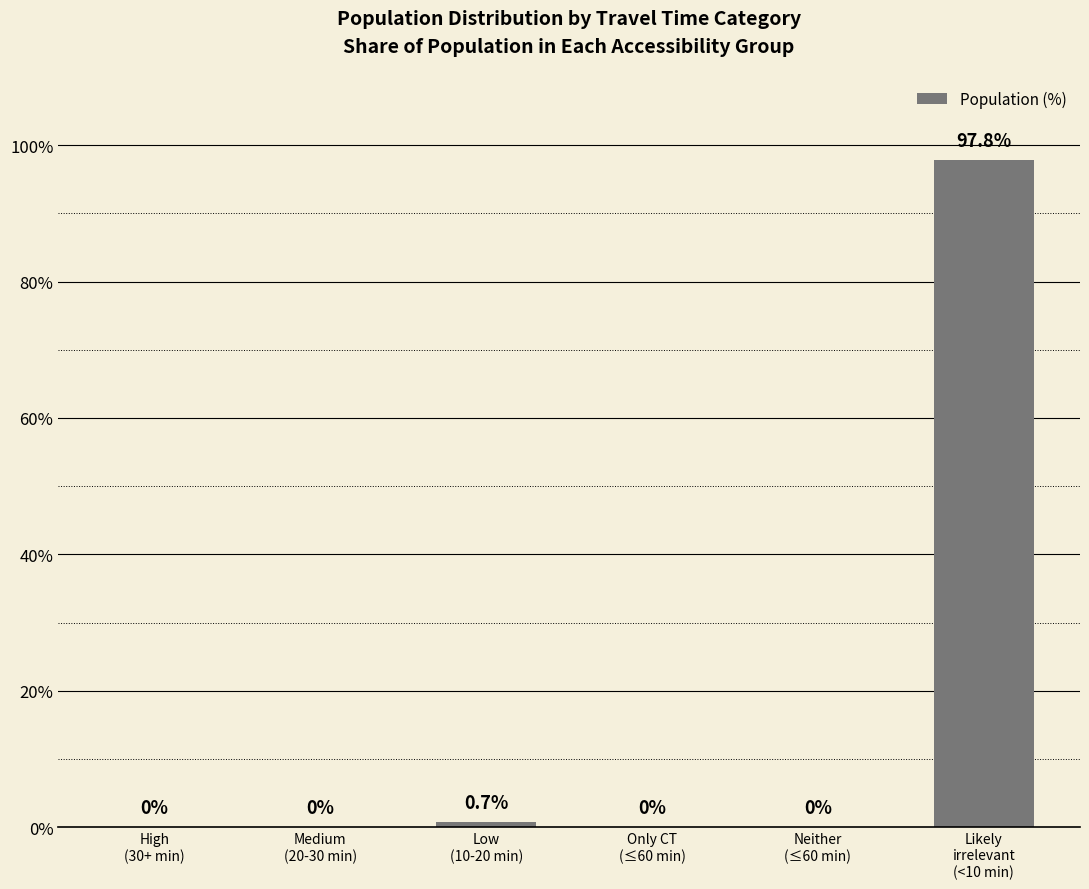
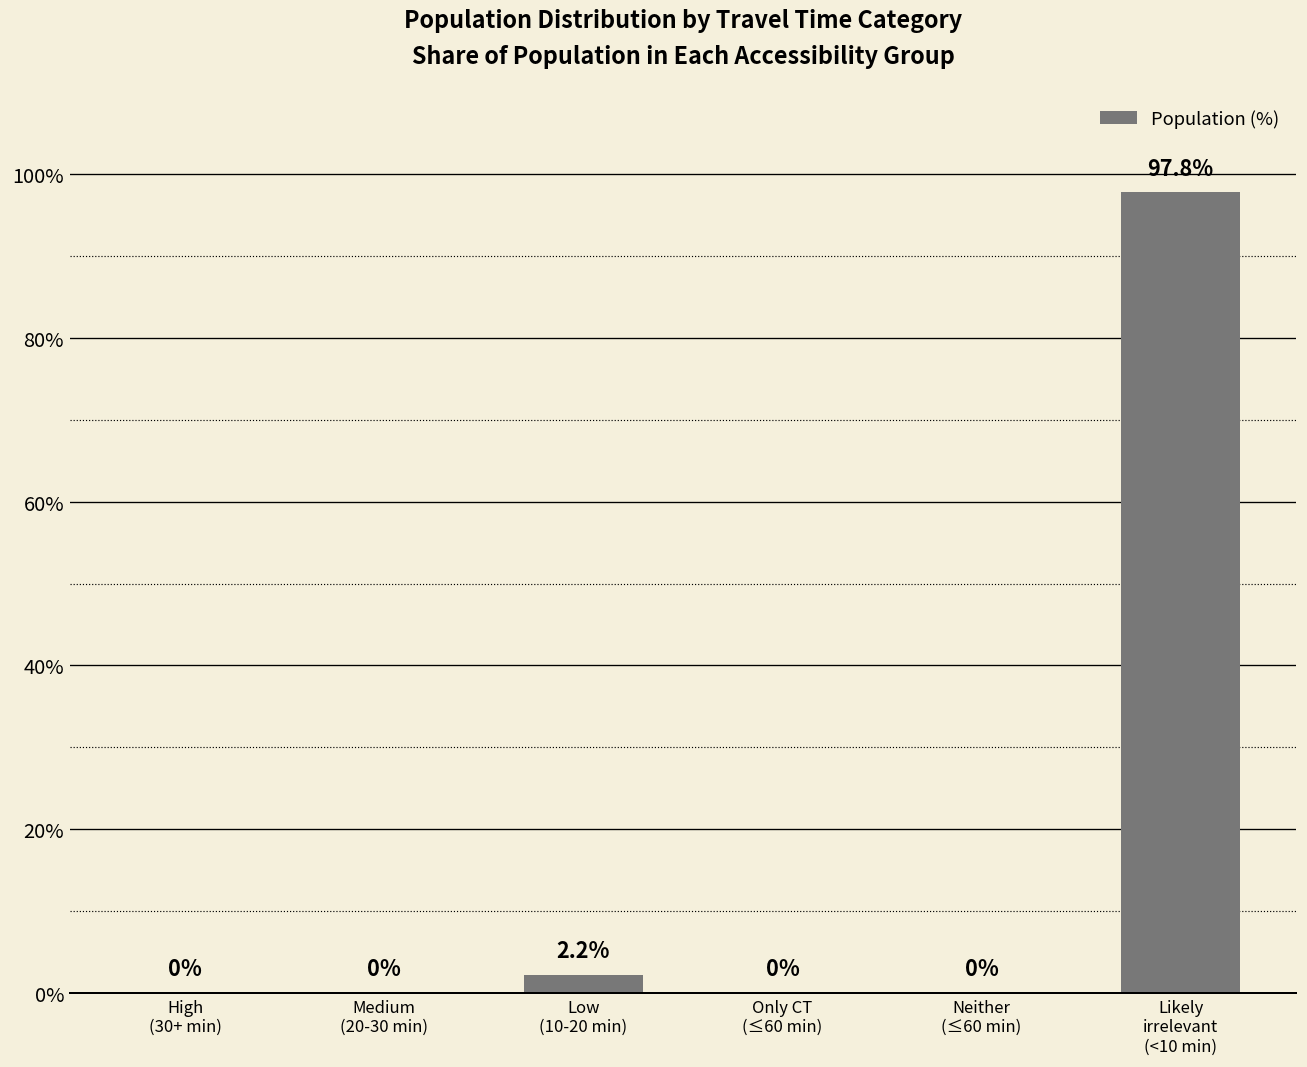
  {
    "High (30+ min)": "0%",
    "Medium (20-30 min)": "0%",
-   "Low (10-20 min)": "0.7%",
+   "Low (10-20 min)": "2.2%",
    "Only CT (≤60 min)": "0%",
    "Neither (≤60 min)": "0%",
    "Likely irrelevant (<10 min)": "97.8%"
  }
